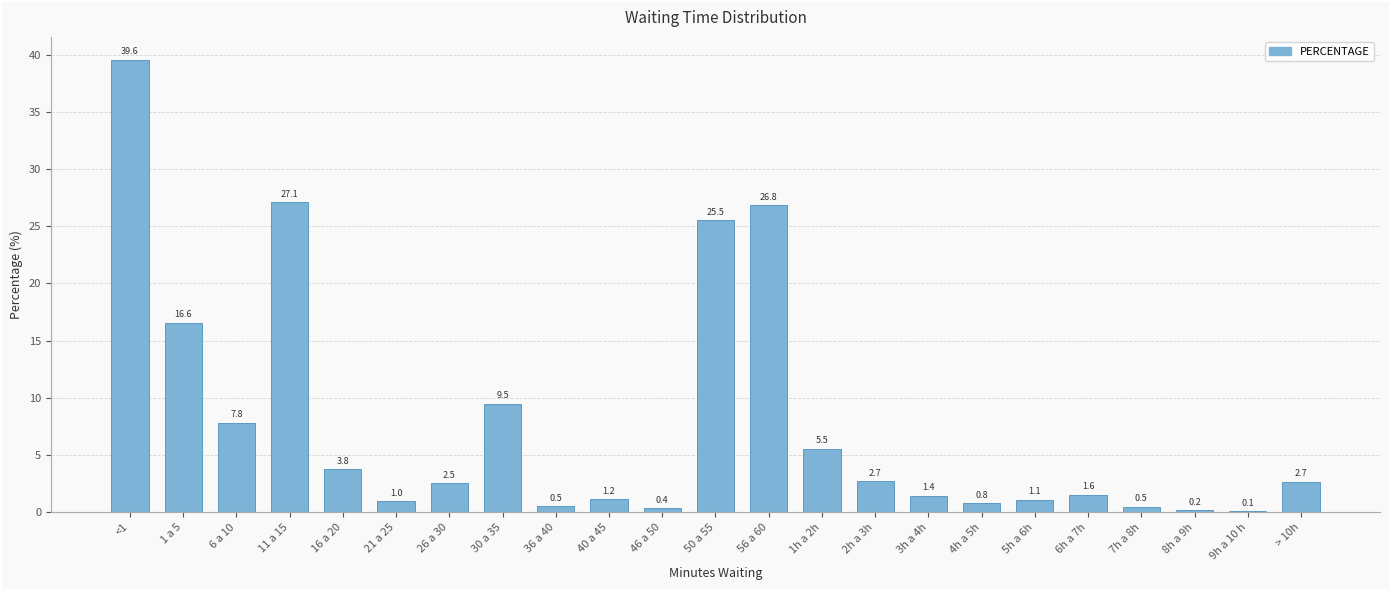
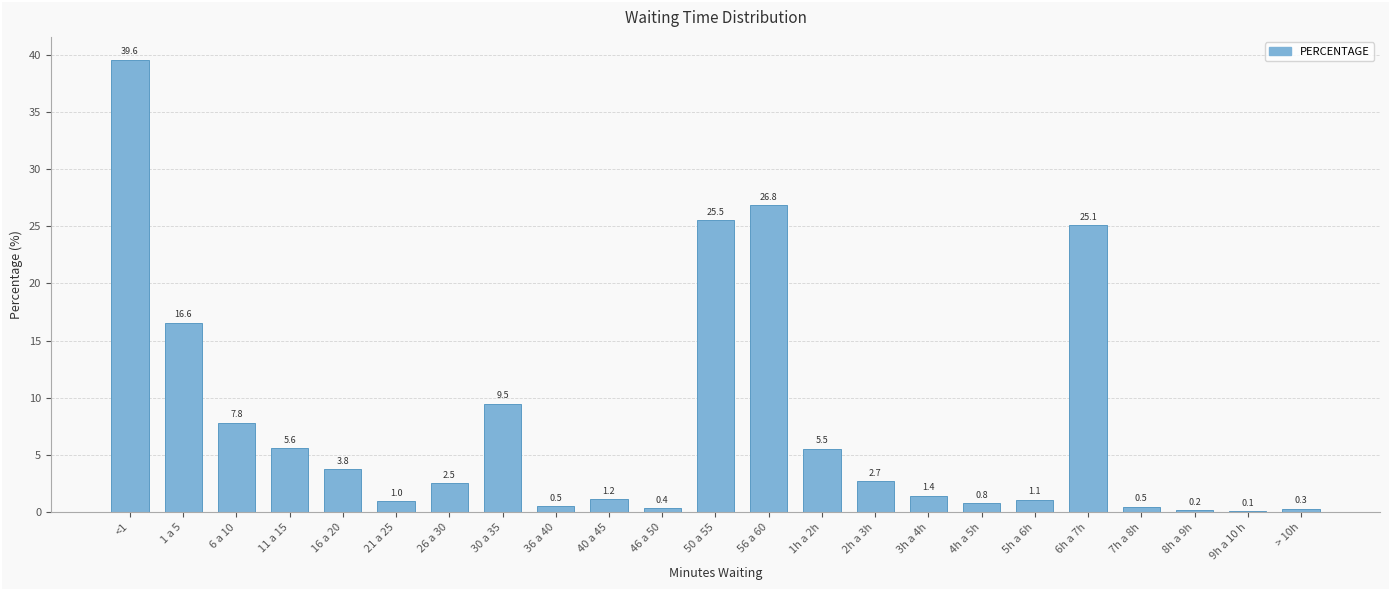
  {
    "<1": 39.6,
    "1 a 5": 16.6,
    "6 a 10": 7.8,
-   "11 a 15": 27.1,
+   "11 a 15": 5.6,
    "16 a 20": 3.8,
    "21 a 25": 1.0,
    "26 a 30": 2.5,
    "30 a 35": 9.5,
    "36 a 40": 0.5,
    "40 a 45": 1.2,
    "46 a 50": 0.4,
    "50 a 55": 25.5,
    "56 a 60": 26.8,
    "1h a 2h": 5.5,
    "2h a 3h": 2.7,
    "3h a 4h": 1.4,
    "4h a 5h": 0.8,
    "5h a 6h": 1.1,
-   "6h a 7h": 1.6,
+   "6h a 7h": 25.1,
    "7h a 8h": 0.5,
    "8h a 9h": 0.2,
    "9h a 10 h": 0.1,
-   "> 10h": 2.7
+   "> 10h": 0.3
  }
